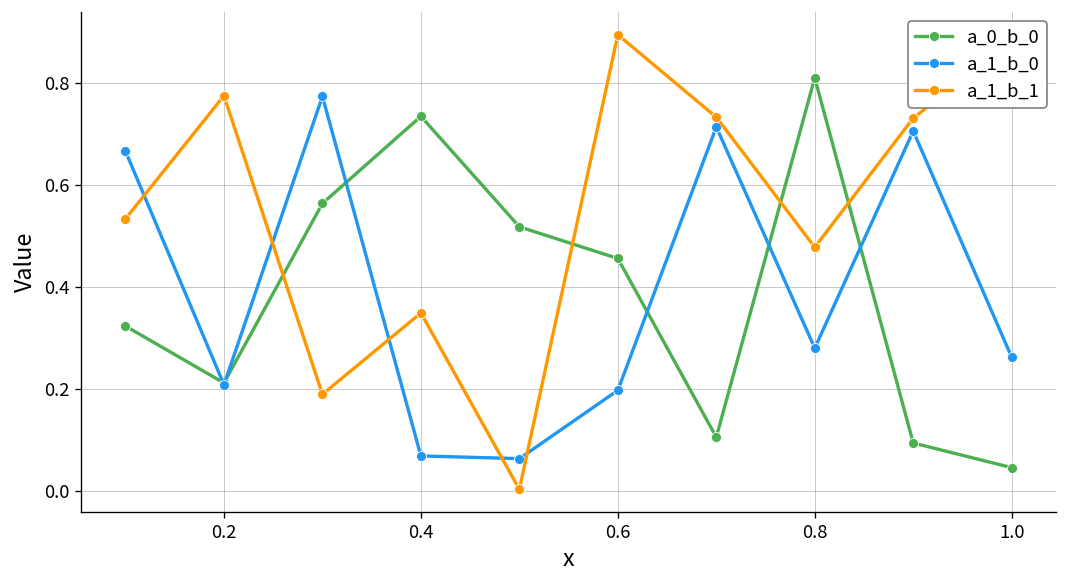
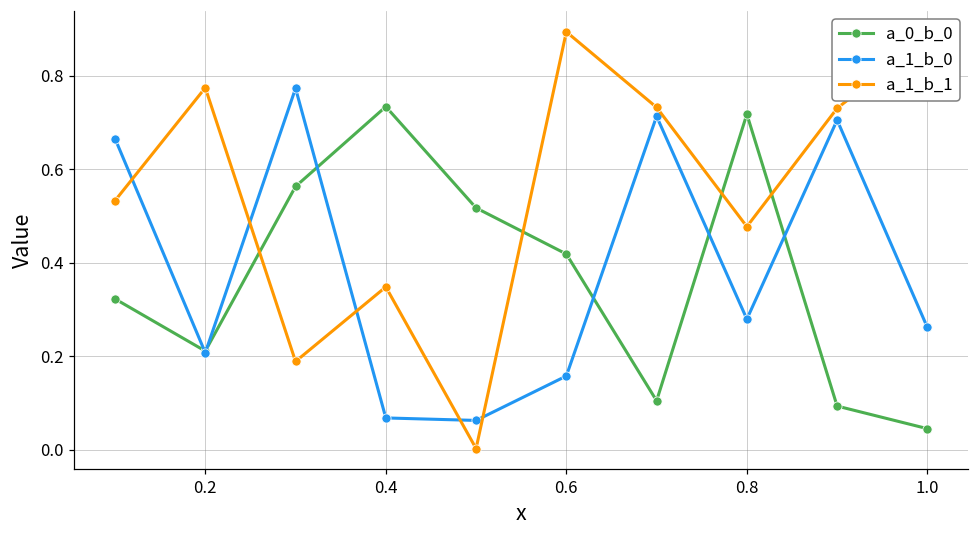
  {
    "a_0_b_0": {
      "0.4": 0.73,
-     "0.6": 0.46,
-     "0.8": 0.81,
+     "0.6": 0.42,
+     "0.8": 0.72,
      "1.0": 0.04
    },
    "a_1_b_0": {
      "0.4": 0.07,
-     "0.6": 0.20,
+     "0.6": 0.16,
      "0.8": 0.28,
      "1.0": 0.26
    },
    "a_1_b_1": {
      "0.2": 0.77,
      "0.4": 0.35,
      "0.6": 0.89,
      "0.8": 0.48
    }
  }
